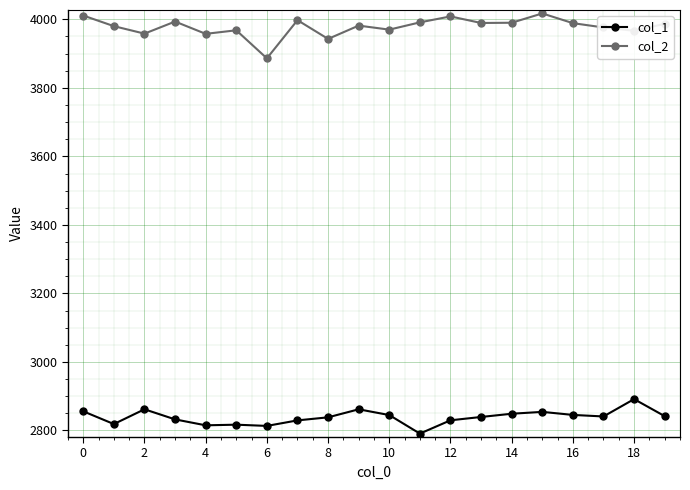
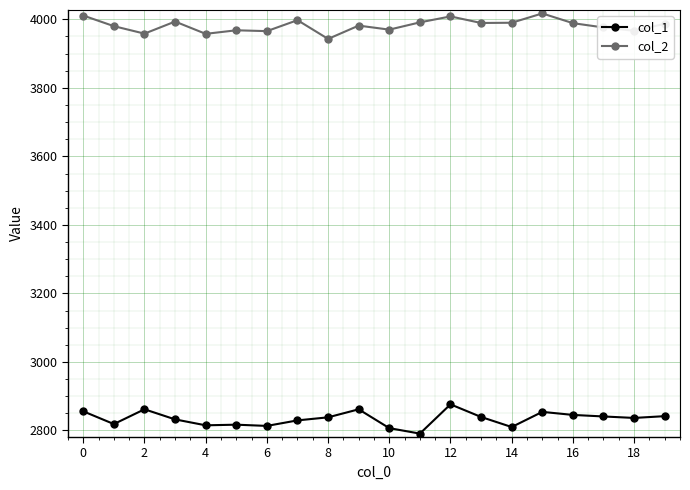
  {
    "col_1": {
      "0": 2860,
      "2": 2860,
      "4": 2820,
      "6": 2810,
      "8": 2840,
-     "10": 2840,
-     "12": 2830,
-     "14": 2850,
+     "10": 2810,
+     "12": 2880,
+     "14": 2810,
      "16": 2850,
-     "18": 2890
+     "18": 2840
    },
    "col_2": {
      "0": 4010,
      "2": 3960,
      "4": 3960,
-     "6": 3890,
+     "6": 3970,
      "8": 3940,
      "10": 3970,
      "12": 4010,
      "14": 3990,
      "16": 3990
    }
  }
